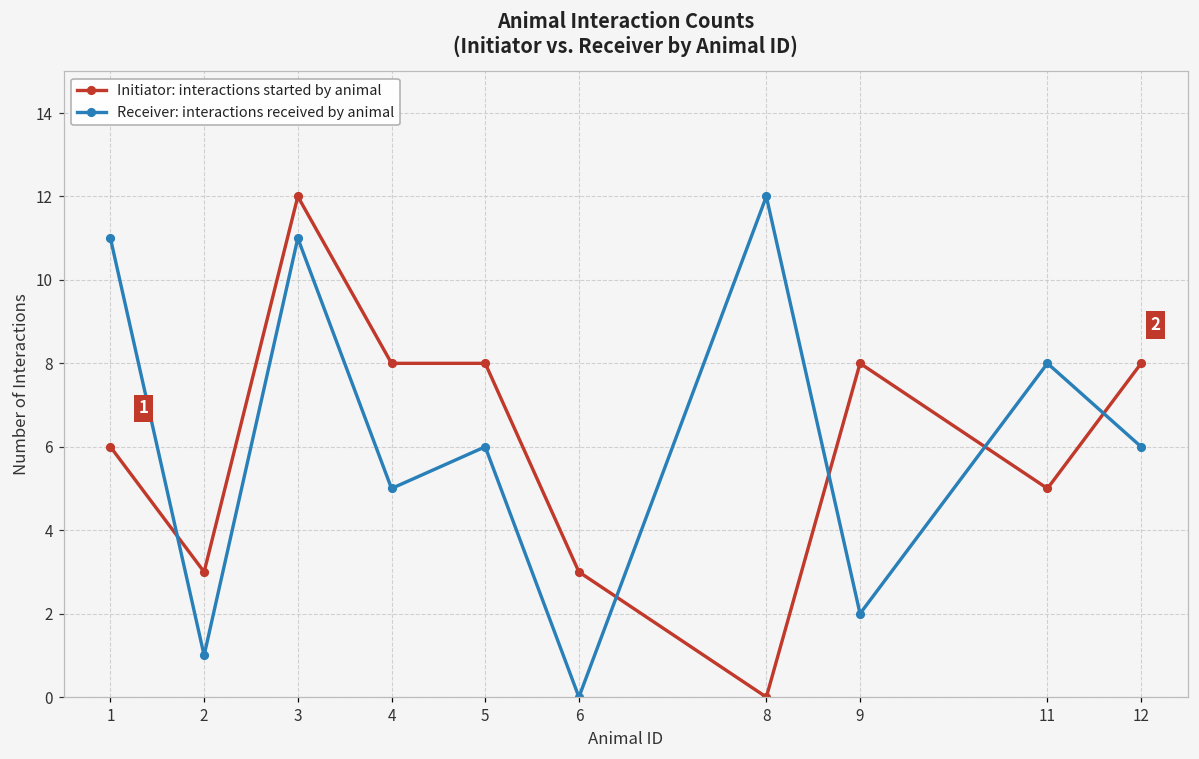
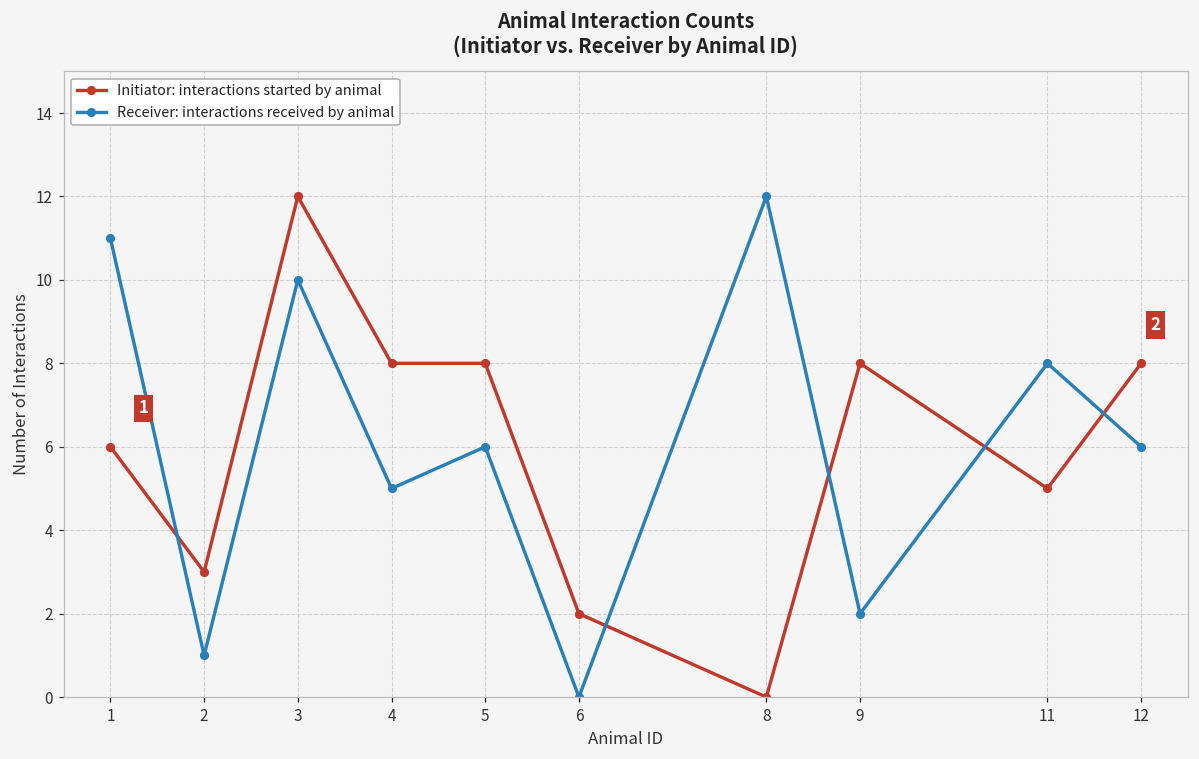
  {
    "Initiator: interactions started by animal": {
      "1": 6,
      "2": 3,
      "3": 12,
      "4": 8,
      "5": 8,
-     "6": 3,
+     "6": 2,
      "8": 0,
      "9": 8,
      "11": 5,
      "12": 8
    },
    "Receiver: interactions received by animal": {
      "1": 11,
      "2": 1,
-     "3": 11,
+     "3": 10,
      "4": 5,
      "5": 6,
      "6": 0,
      "8": 12,
      "9": 2,
      "11": 8,
      "12": 6
    }
  }
